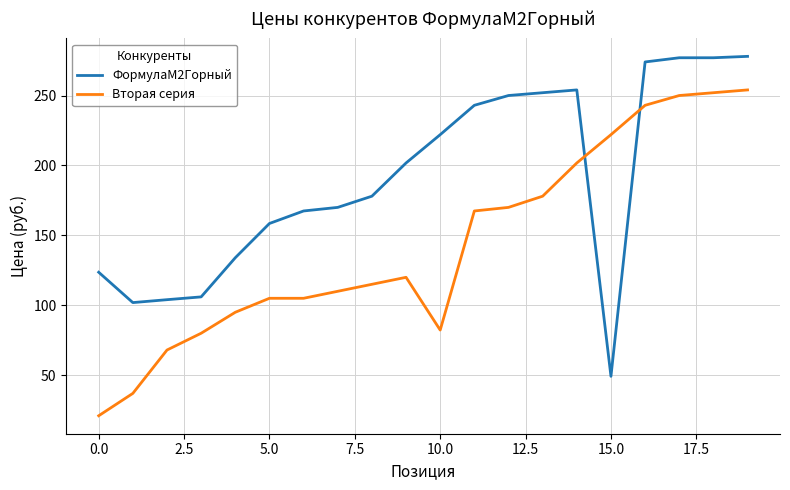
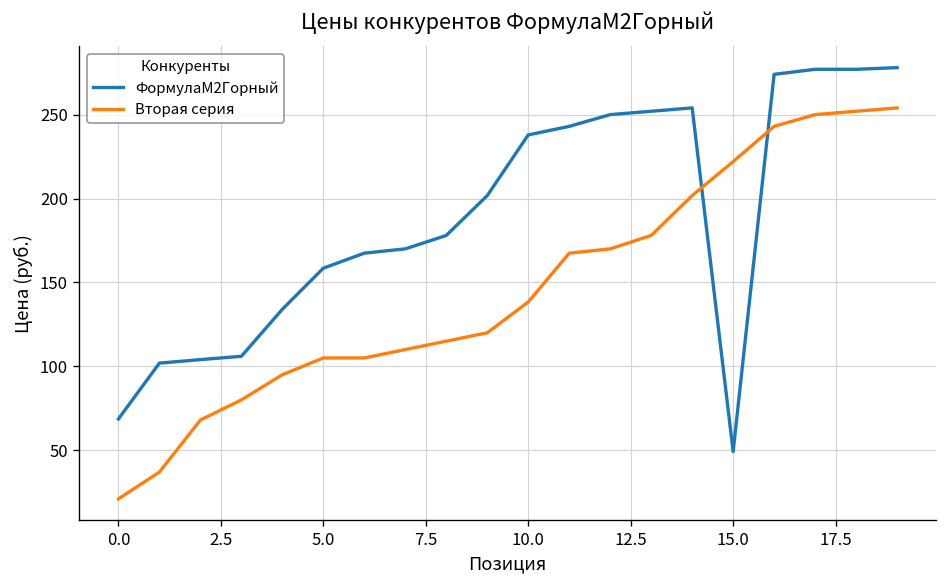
  {
    "ФормулаМ2Горный": {
-     "0.0": 124,
+     "0.0": 69,
      "5.0": 158,
-     "10.0": 222,
+     "10.0": 238,
      "15.0": 49
    },
    "Вторая серия": {
      "0.0": 21,
      "5.0": 105,
-     "10.0": 82,
+     "10.0": 138,
      "15.0": 222
    }
  }
